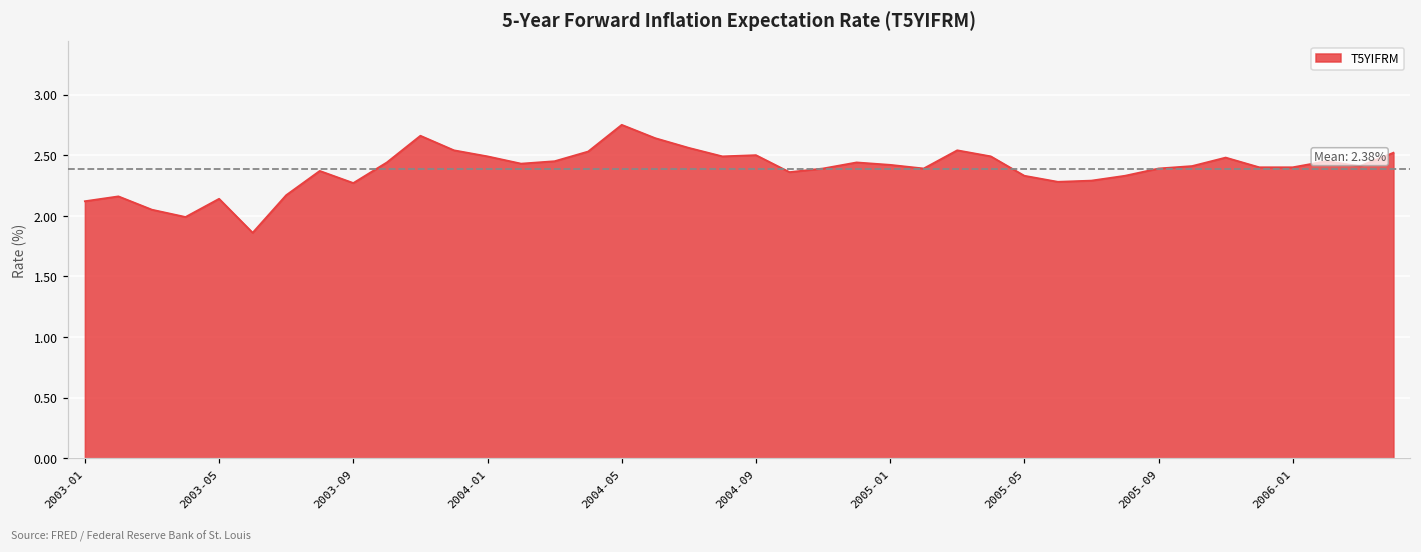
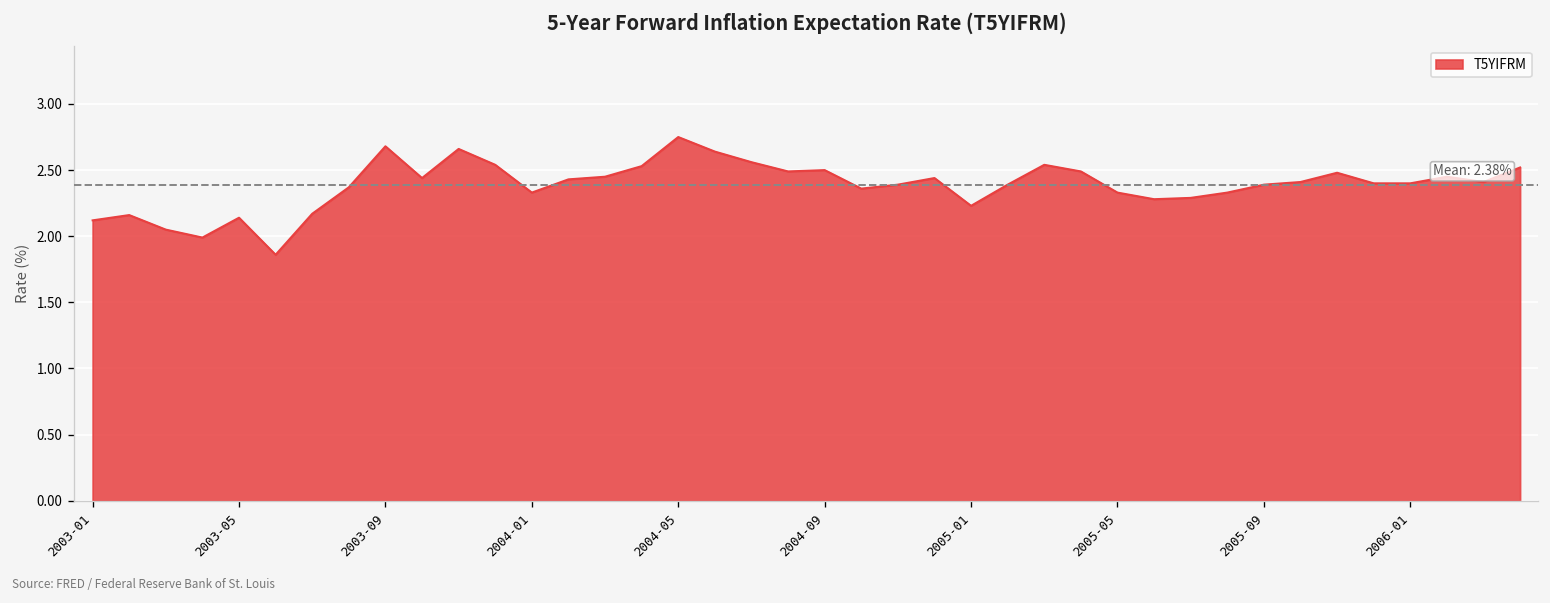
  {
    "2003-01": 2.12,
    "2003-05": 2.14,
-   "2003-09": 2.27,
-   "2004-01": 2.49,
+   "2003-09": 2.68,
+   "2004-01": 2.33,
    "2004-05": 2.75,
    "2004-09": 2.50,
-   "2005-01": 2.42,
+   "2005-01": 2.23,
    "2005-05": 2.33,
    "2005-09": 2.39,
    "2006-01": 2.40
  }
